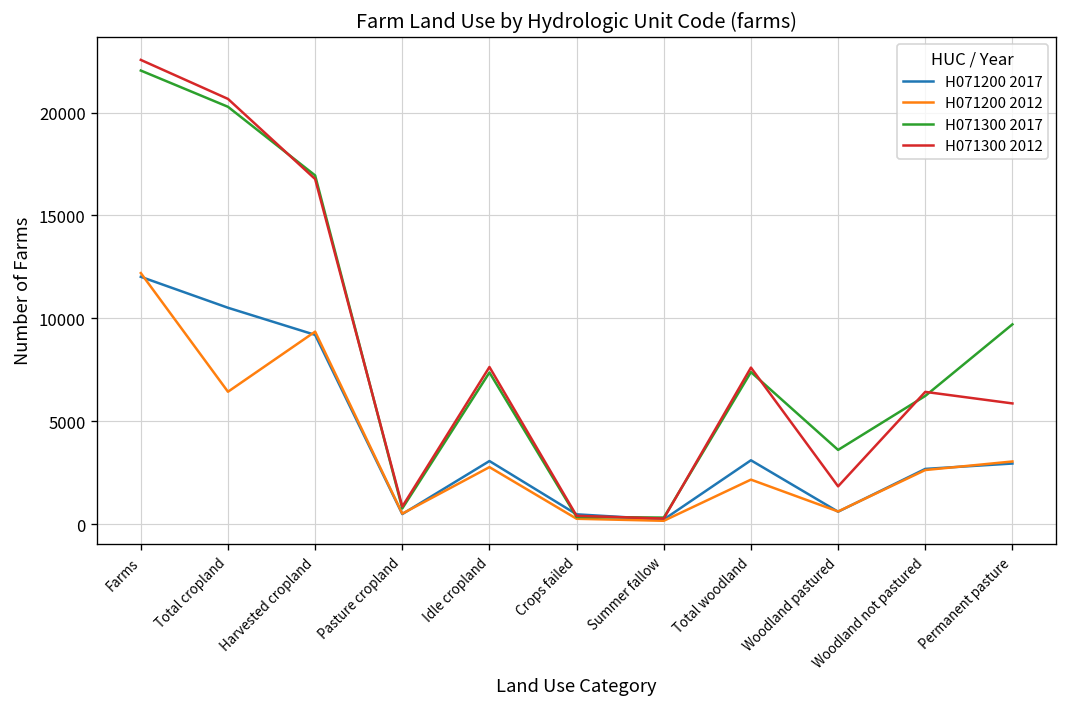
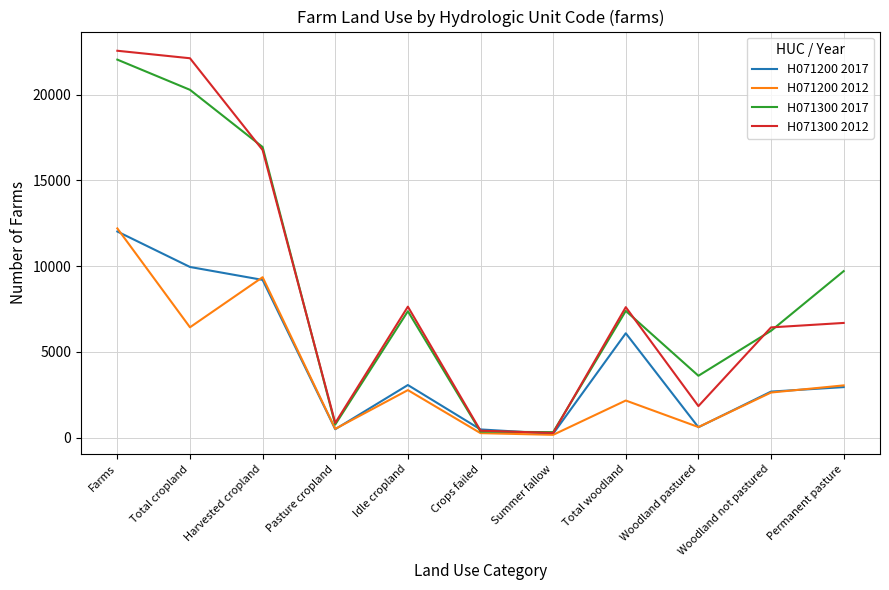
  {
    "H071200 2017": {
      "Farms": 12000,
-     "Total cropland": 10500,
+     "Total cropland": 10000,
      "Harvested cropland": 9200,
      "Idle cropland": 3100,
-     "Total woodland": 3100
+     "Total woodland": 6100
    },
    "H071200 2012": {
      "Farms": 12200,
      "Total cropland": 6400,
      "Harvested cropland": 9400,
      "Idle cropland": 2800,
      "Total woodland": 2200
    },
    "H071300 2017": {
      "Farms": 22000,
      "Total cropland": 20300,
      "Harvested cropland": 16900,
      "Idle cropland": 7400,
      "Total woodland": 7400,
      "Woodland pastured": 3600,
      "Woodland not pastured": 6200,
      "Permanent pasture": 9700
    },
    "H071300 2012": {
      "Farms": 22600,
-     "Total cropland": 20700,
+     "Total cropland": 22100,
      "Harvested cropland": 16800,
      "Idle cropland": 7600,
      "Total woodland": 7600,
      "Woodland pastured": 1800,
      "Woodland not pastured": 6400,
-     "Permanent pasture": 5900
+     "Permanent pasture": 6700
    }
  }
